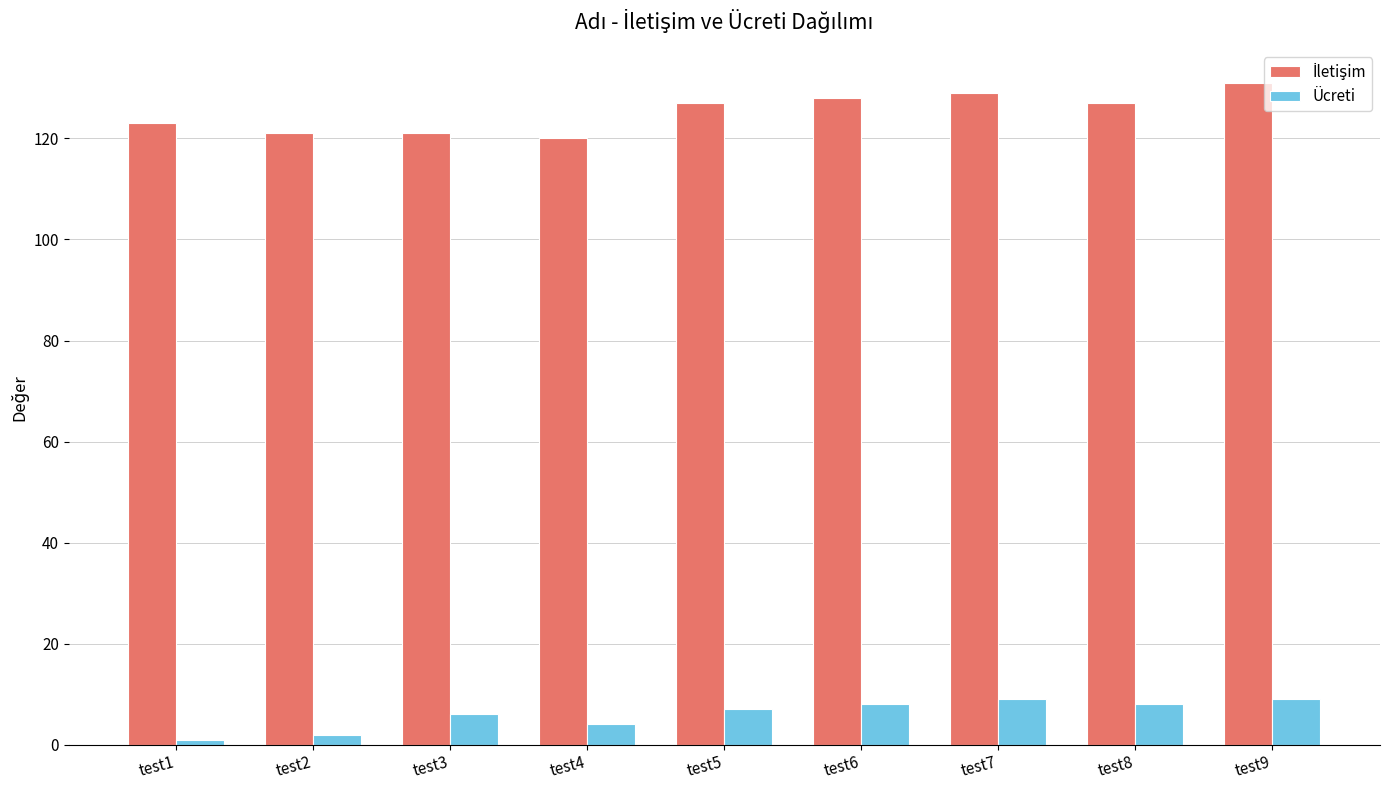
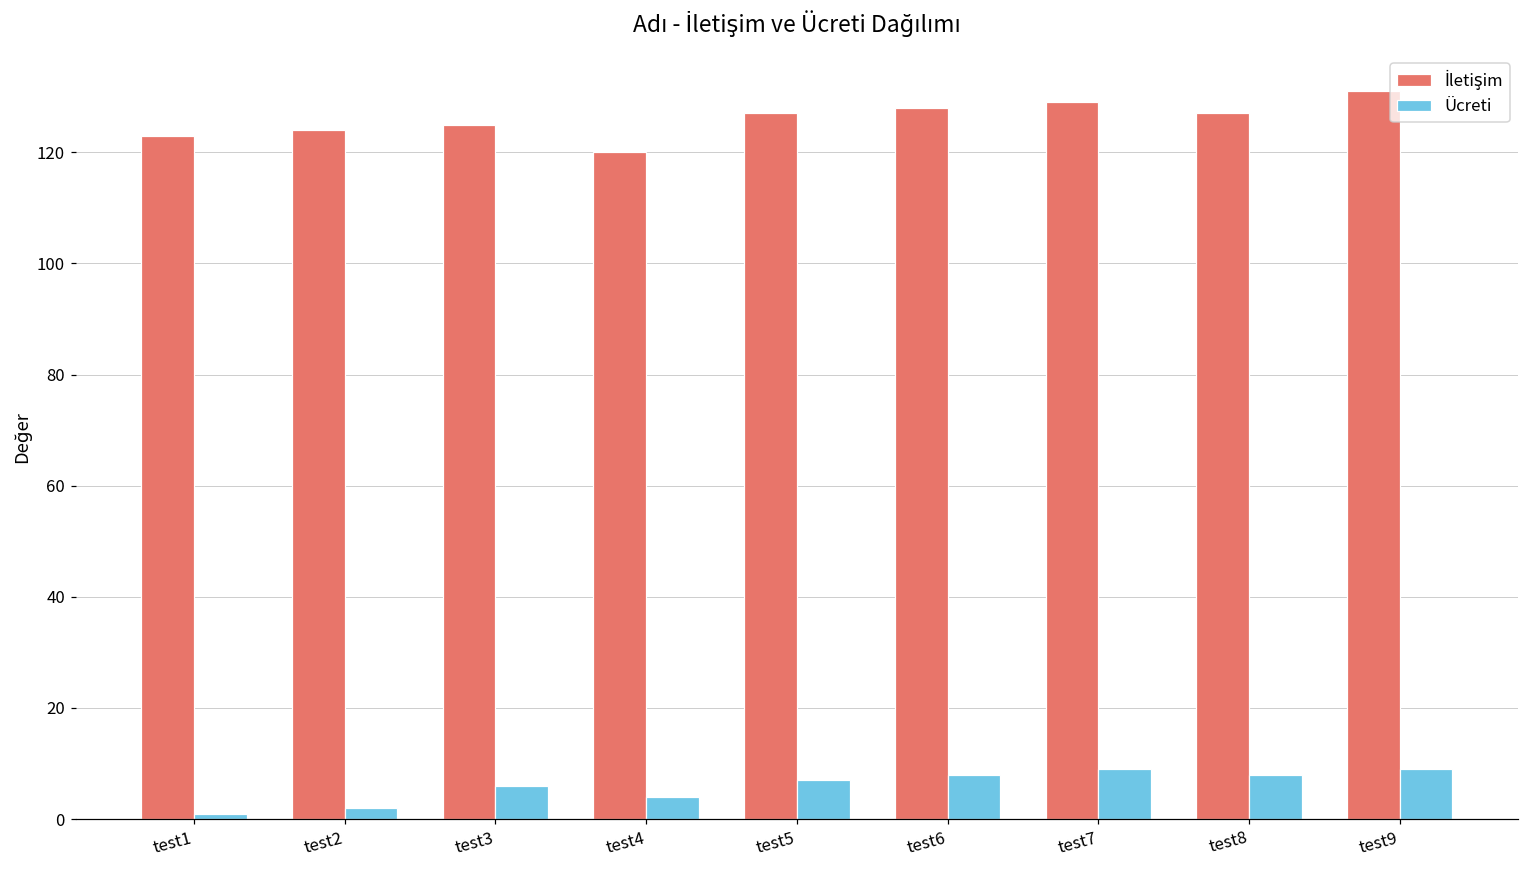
  {
    "İletişim": {
      "test1": 123,
-     "test2": 121,
-     "test3": 121,
+     "test2": 124,
+     "test3": 125,
      "test4": 120,
      "test5": 127,
      "test6": 128,
      "test7": 129,
      "test8": 127,
      "test9": 131
    },
    "Ücreti": {
      "test1": 1,
      "test2": 2,
      "test3": 6,
      "test4": 4,
      "test5": 7,
      "test6": 8,
      "test7": 9,
      "test8": 8,
      "test9": 9
    }
  }
